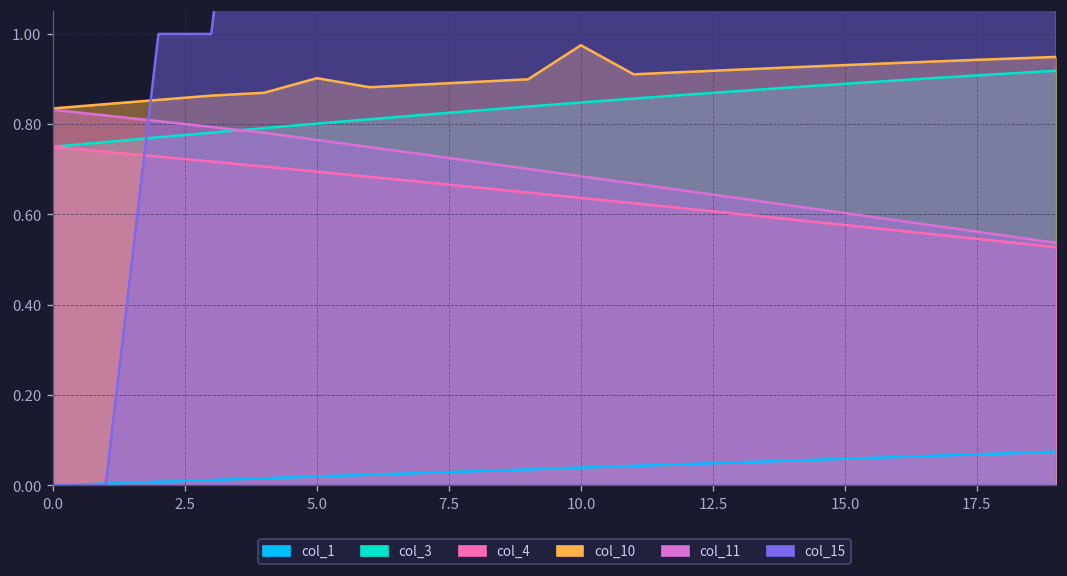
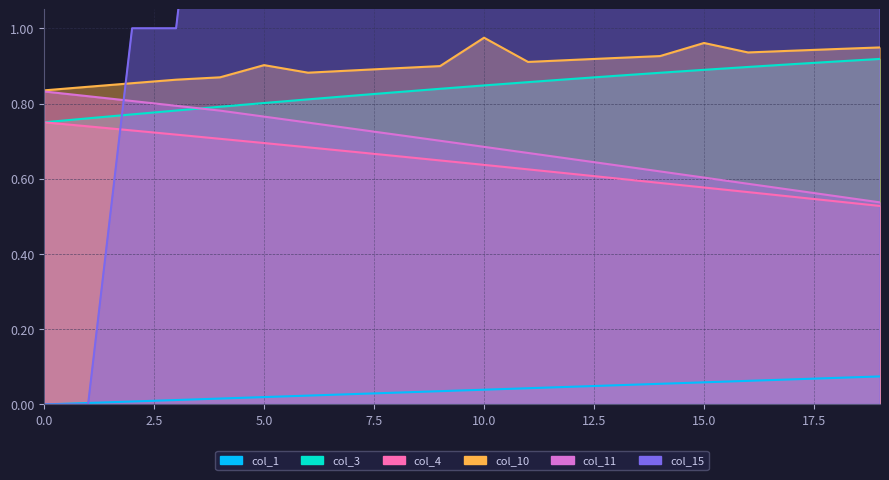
  {
    "col_10": {
      "5.0": 0.90,
      "10.0": 0.97,
-     "15.0": 0.93
+     "15.0": 0.96
    }
  }
